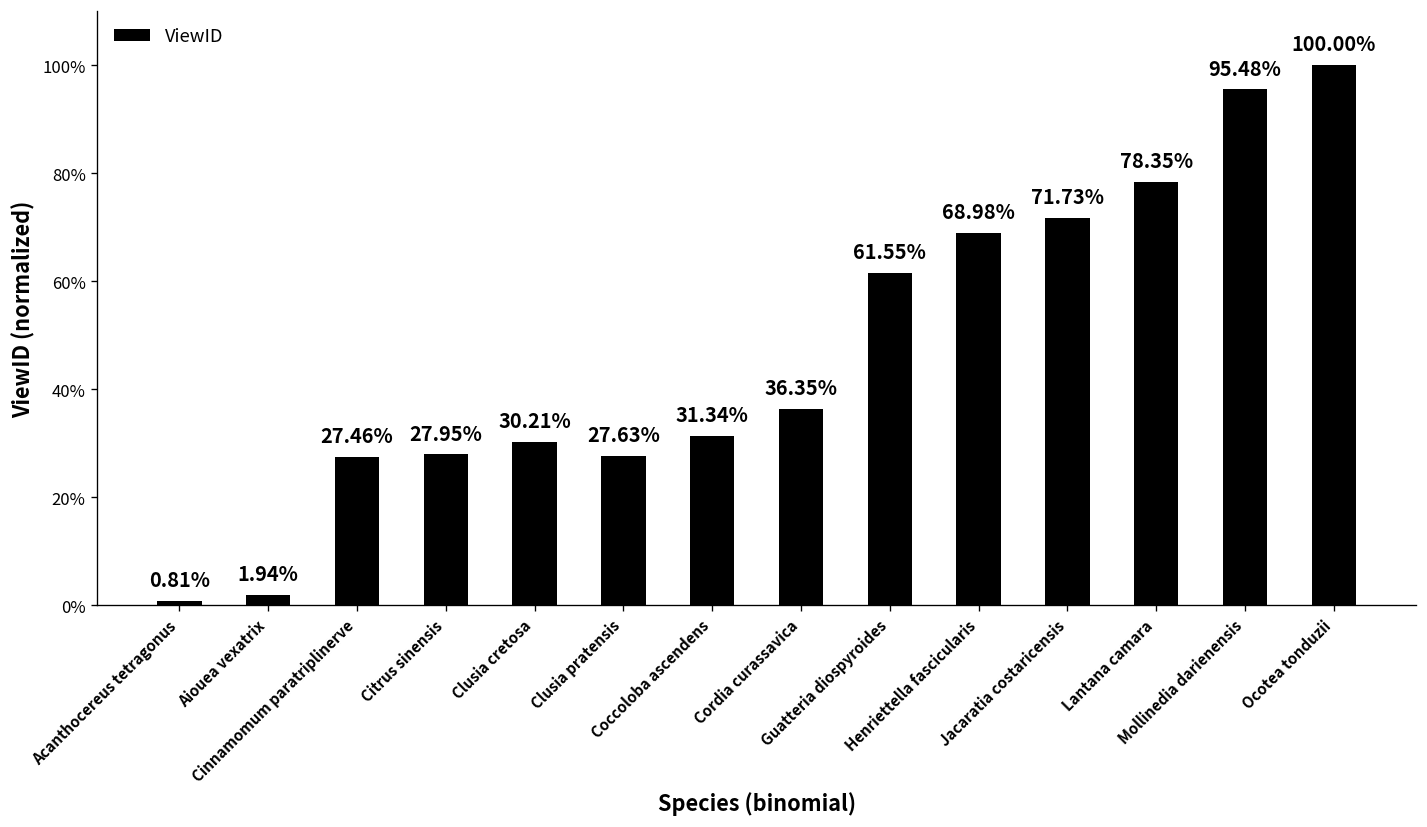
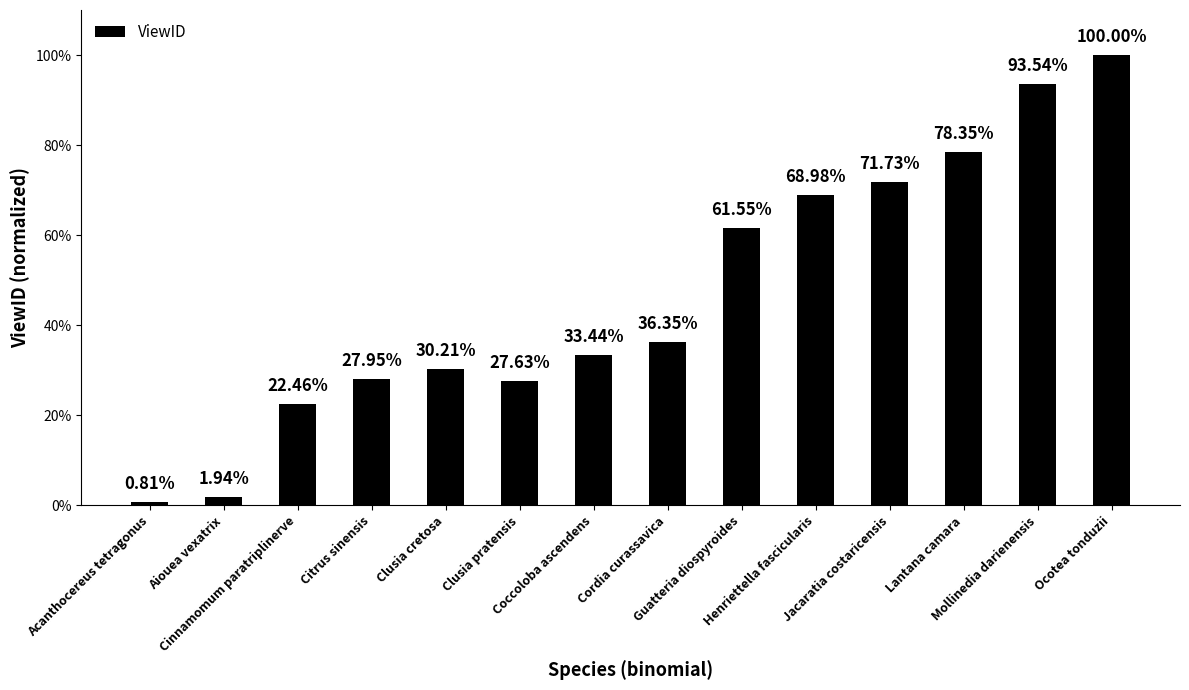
  {
    "Acanthocereus tetragonus": "0.81%",
    "Aiouea vexatrix": "1.94%",
-   "Cinnamomum paratriplinerve": "27.46%",
+   "Cinnamomum paratriplinerve": "22.46%",
    "Citrus sinensis": "27.95%",
    "Clusia cretosa": "30.21%",
    "Clusia pratensis": "27.63%",
-   "Coccoloba ascendens": "31.34%",
+   "Coccoloba ascendens": "33.44%",
    "Cordia curassavica": "36.35%",
    "Guatteria diospyroides": "61.55%",
    "Henriettella fascicularis": "68.98%",
    "Jacaratia costaricensis": "71.73%",
    "Lantana camara": "78.35%",
-   "Mollinedia darienensis": "95.48%",
+   "Mollinedia darienensis": "93.54%",
    "Ocotea tonduzii": "100.00%"
  }
